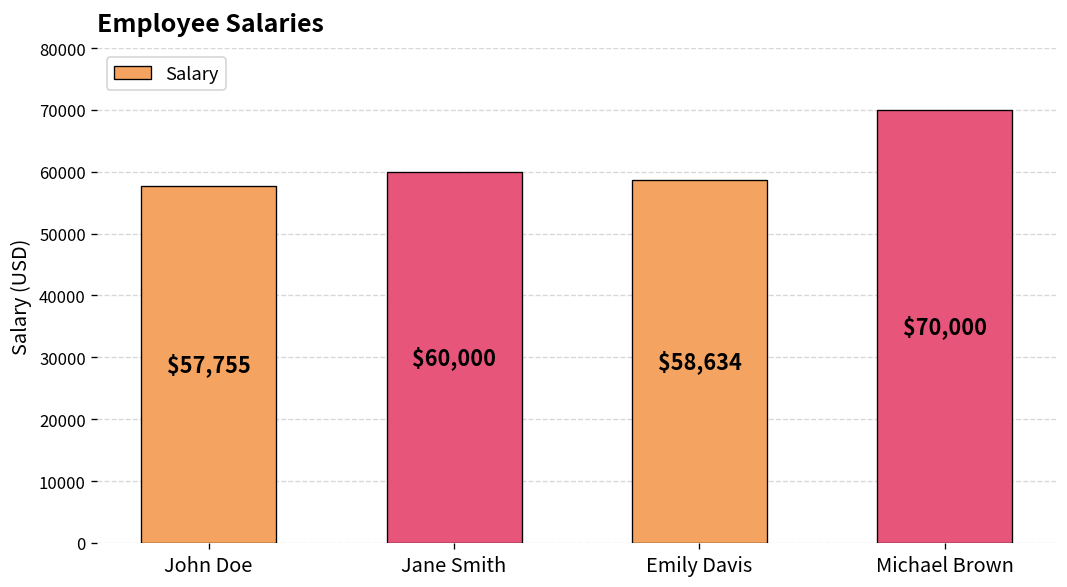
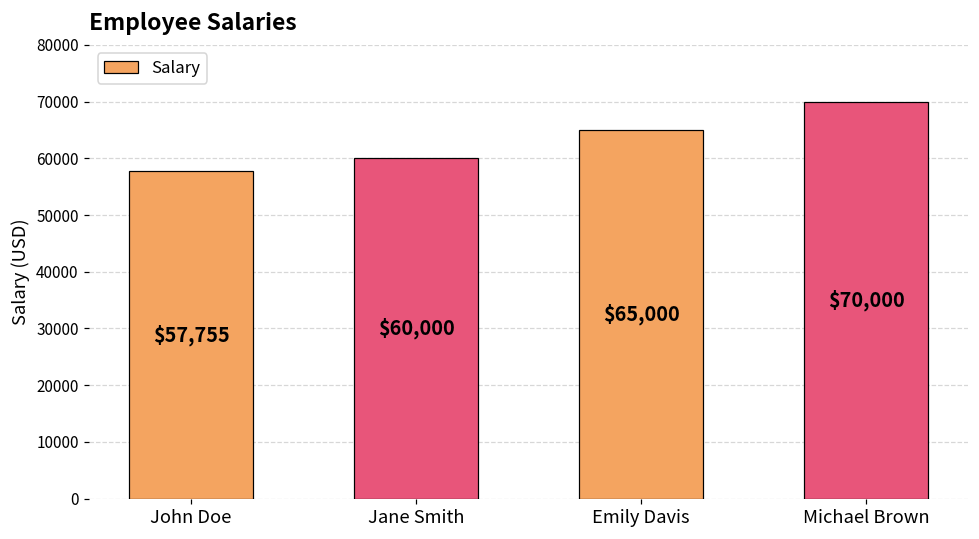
  {
    "John Doe": "$57,755",
    "Jane Smith": "$60,000",
-   "Emily Davis": "$58,634",
+   "Emily Davis": "$65,000",
    "Michael Brown": "$70,000"
  }
